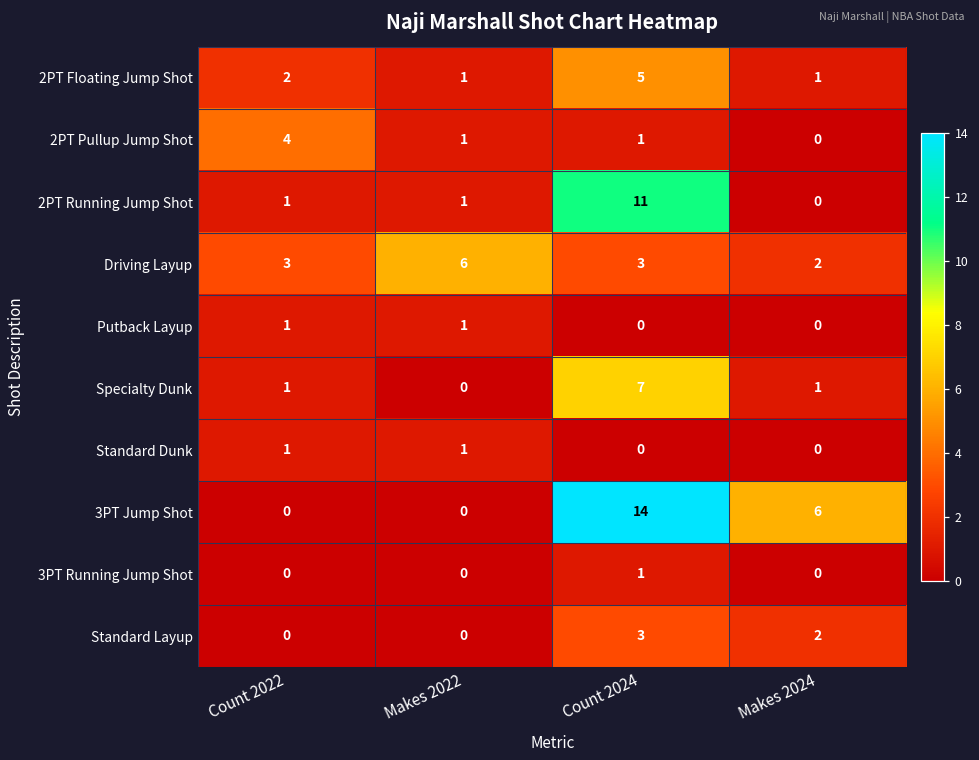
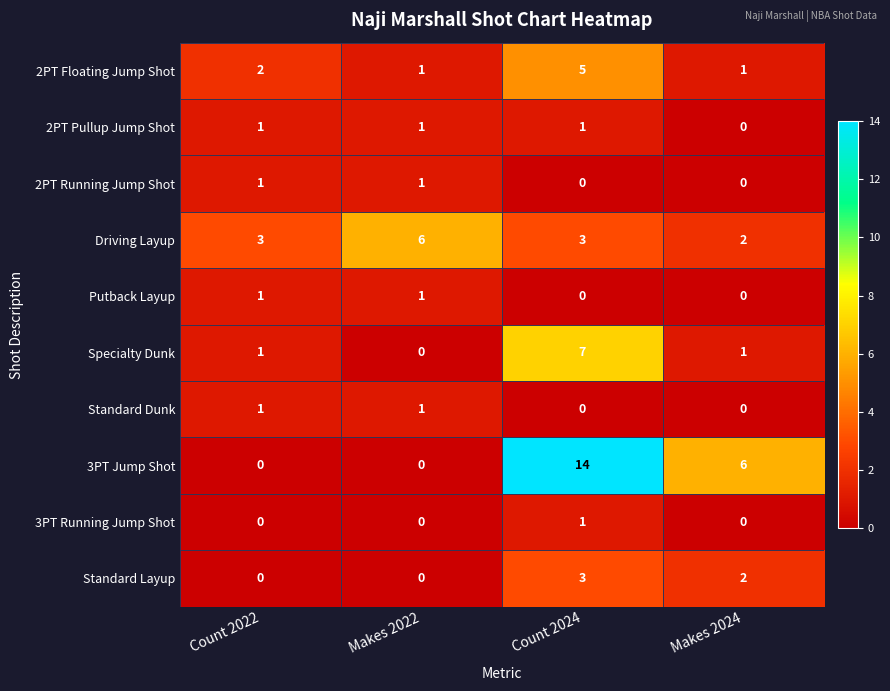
  {
    "2PT Floating Jump Shot": {
      "Count 2022": 2,
      "Makes 2022": 1,
      "Count 2024": 5,
      "Makes 2024": 1
    },
    "2PT Pullup Jump Shot": {
-     "Count 2022": 4,
+     "Count 2022": 1,
      "Makes 2022": 1,
      "Count 2024": 1,
      "Makes 2024": 0
    },
    "2PT Running Jump Shot": {
      "Count 2022": 1,
      "Makes 2022": 1,
-     "Count 2024": 11,
+     "Count 2024": 0,
      "Makes 2024": 0
    },
    "Driving Layup": {
      "Count 2022": 3,
      "Makes 2022": 6,
      "Count 2024": 3,
      "Makes 2024": 2
    },
    "Putback Layup": {
      "Count 2022": 1,
      "Makes 2022": 1,
      "Count 2024": 0,
      "Makes 2024": 0
    },
    "Specialty Dunk": {
      "Count 2022": 1,
      "Makes 2022": 0,
      "Count 2024": 7,
      "Makes 2024": 1
    },
    "Standard Dunk": {
      "Count 2022": 1,
      "Makes 2022": 1,
      "Count 2024": 0,
      "Makes 2024": 0
    },
    "3PT Jump Shot": {
      "Count 2022": 0,
      "Makes 2022": 0,
      "Count 2024": 14,
      "Makes 2024": 6
    },
    "3PT Running Jump Shot": {
      "Count 2022": 0,
      "Makes 2022": 0,
      "Count 2024": 1,
      "Makes 2024": 0
    },
    "Standard Layup": {
      "Count 2022": 0,
      "Makes 2022": 0,
      "Count 2024": 3,
      "Makes 2024": 2
    }
  }
